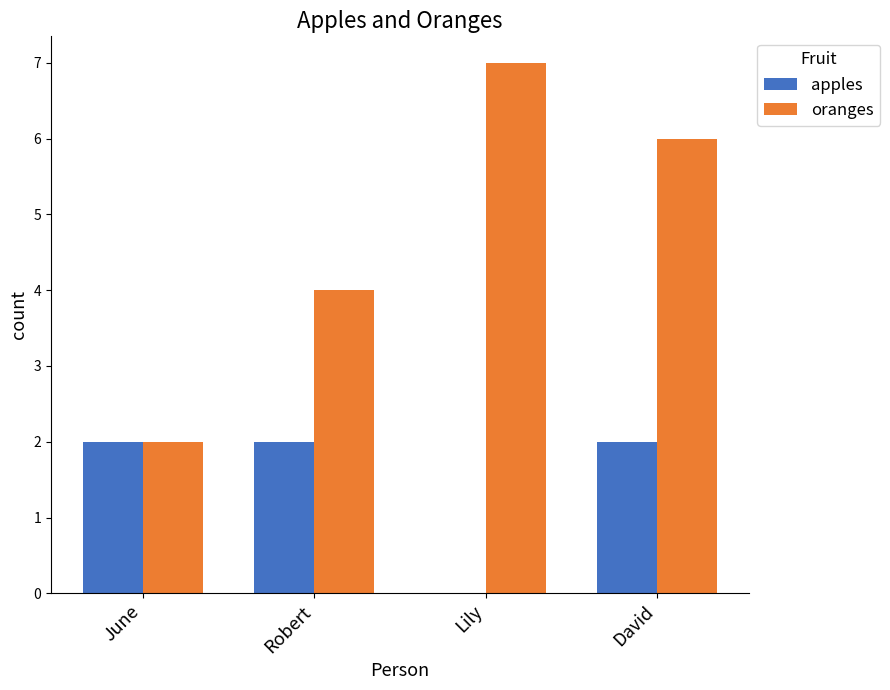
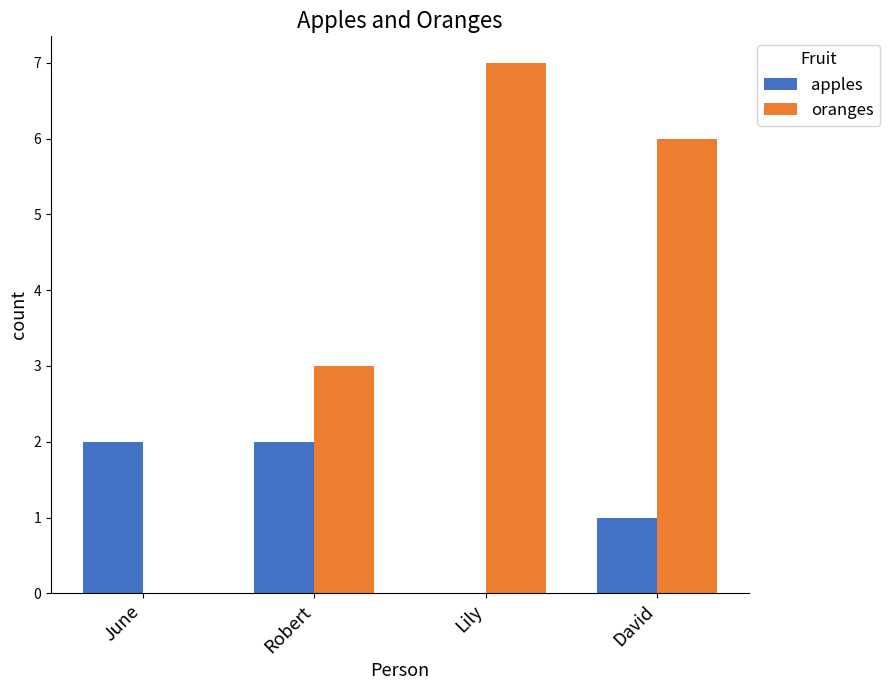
  {
    "apples": {
      "June": 2,
      "Robert": 2,
      "Lily": 0,
-     "David": 2
+     "David": 1
    },
    "oranges": {
-     "June": 2,
-     "Robert": 4,
+     "June": 0,
+     "Robert": 3,
      "Lily": 7,
      "David": 6
    }
  }
